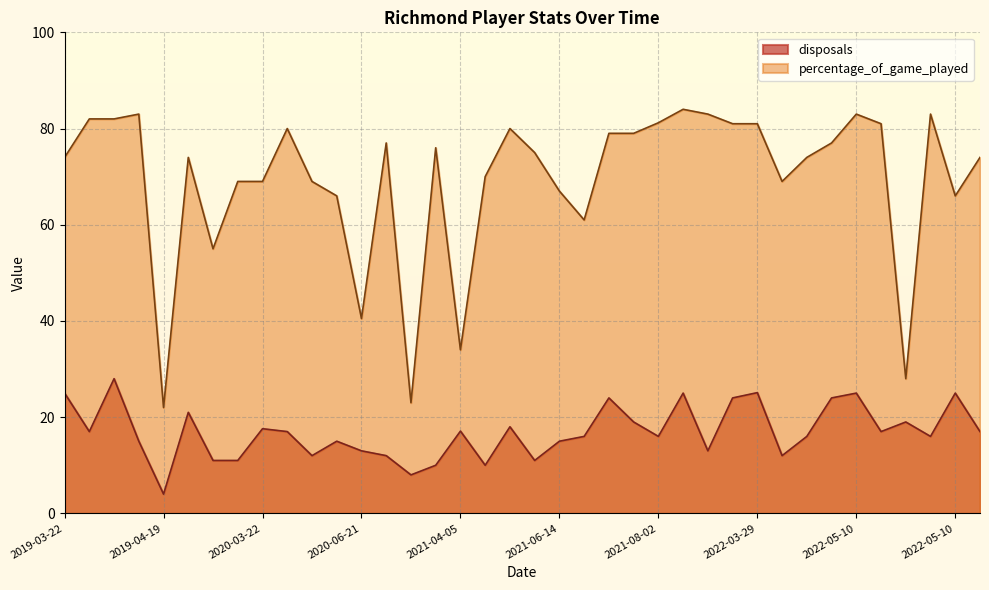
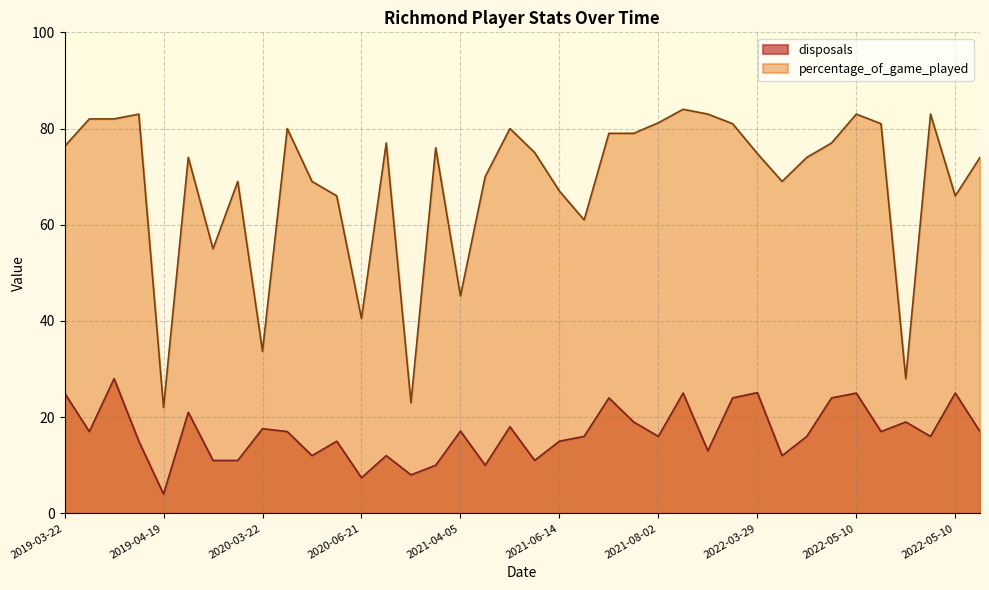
  {
    "disposals": {
      "2019-03-22": 25,
      "2019-04-19": 4,
      "2020-03-22": 18,
-     "2020-06-21": 13,
+     "2020-06-21": 7,
      "2021-04-05": 17,
      "2021-06-14": 15,
      "2021-08-02": 16,
      "2022-03-29": 25
    },
    "percentage_of_game_played": {
-     "2019-03-22": 74,
+     "2019-03-22": 76,
      "2019-04-19": 22,
-     "2020-03-22": 69,
+     "2020-03-22": 34,
      "2020-06-21": 41,
-     "2021-04-05": 34,
+     "2021-04-05": 45,
      "2021-06-14": 67,
      "2021-08-02": 81,
-     "2022-03-29": 81
+     "2022-03-29": 75
    }
  }
